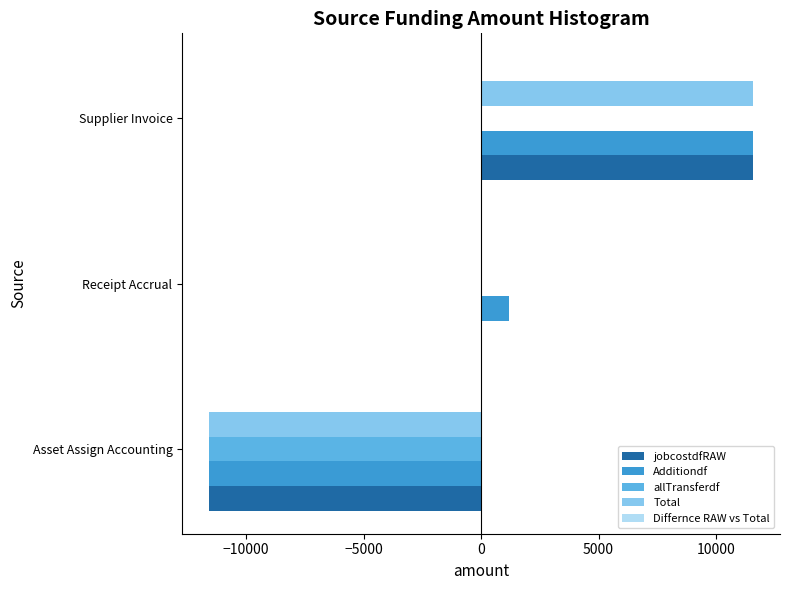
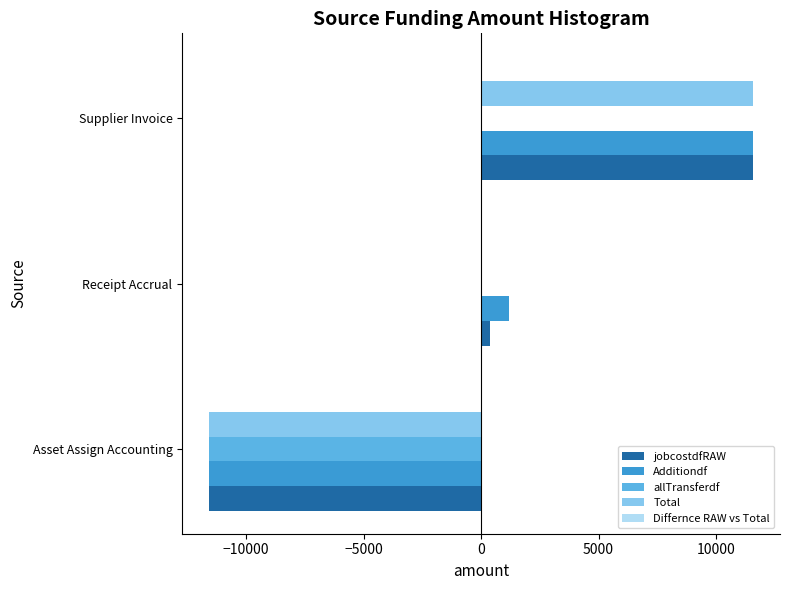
  {
    "jobcostdfRAW": {
      "Supplier Invoice": 11600,
-     "Receipt Accrual": 0,
+     "Receipt Accrual": 400,
      "Asset Assign Accounting": -11600
    }
  }
